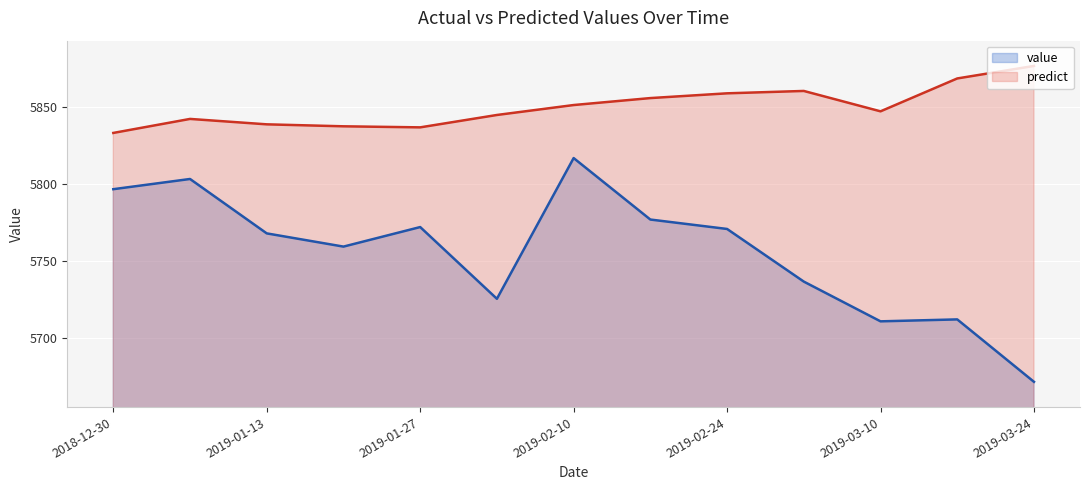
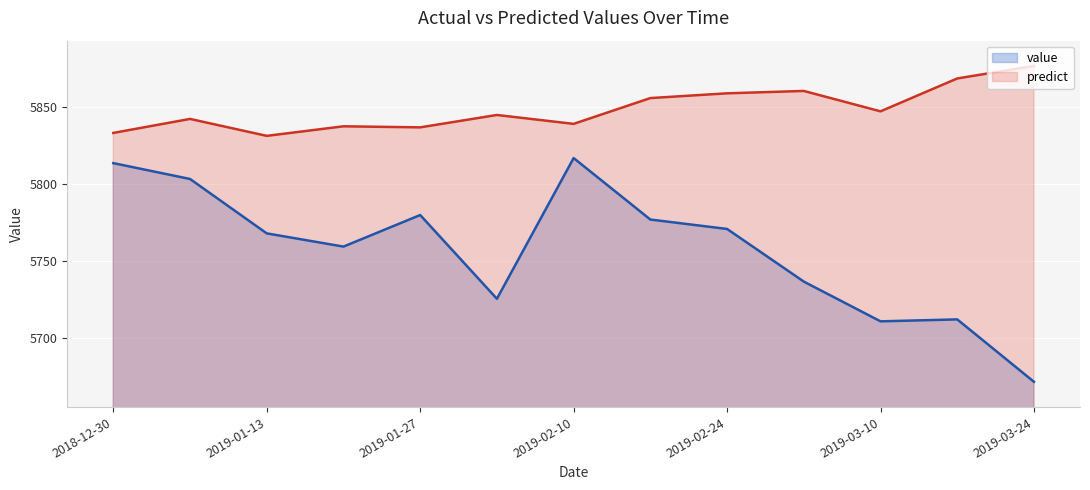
  {
    "value": {
-     "2018-12-30": 5797,
+     "2018-12-30": 5814,
      "2019-01-13": 5768,
-     "2019-01-27": 5772,
+     "2019-01-27": 5780,
      "2019-02-10": 5817,
      "2019-02-24": 5771,
      "2019-03-10": 5711,
      "2019-03-24": 5671
    },
    "predict": {
      "2018-12-30": 5833,
-     "2019-01-13": 5839,
+     "2019-01-13": 5831,
      "2019-01-27": 5837,
-     "2019-02-10": 5851,
+     "2019-02-10": 5839,
      "2019-02-24": 5859,
      "2019-03-10": 5847
    }
  }
